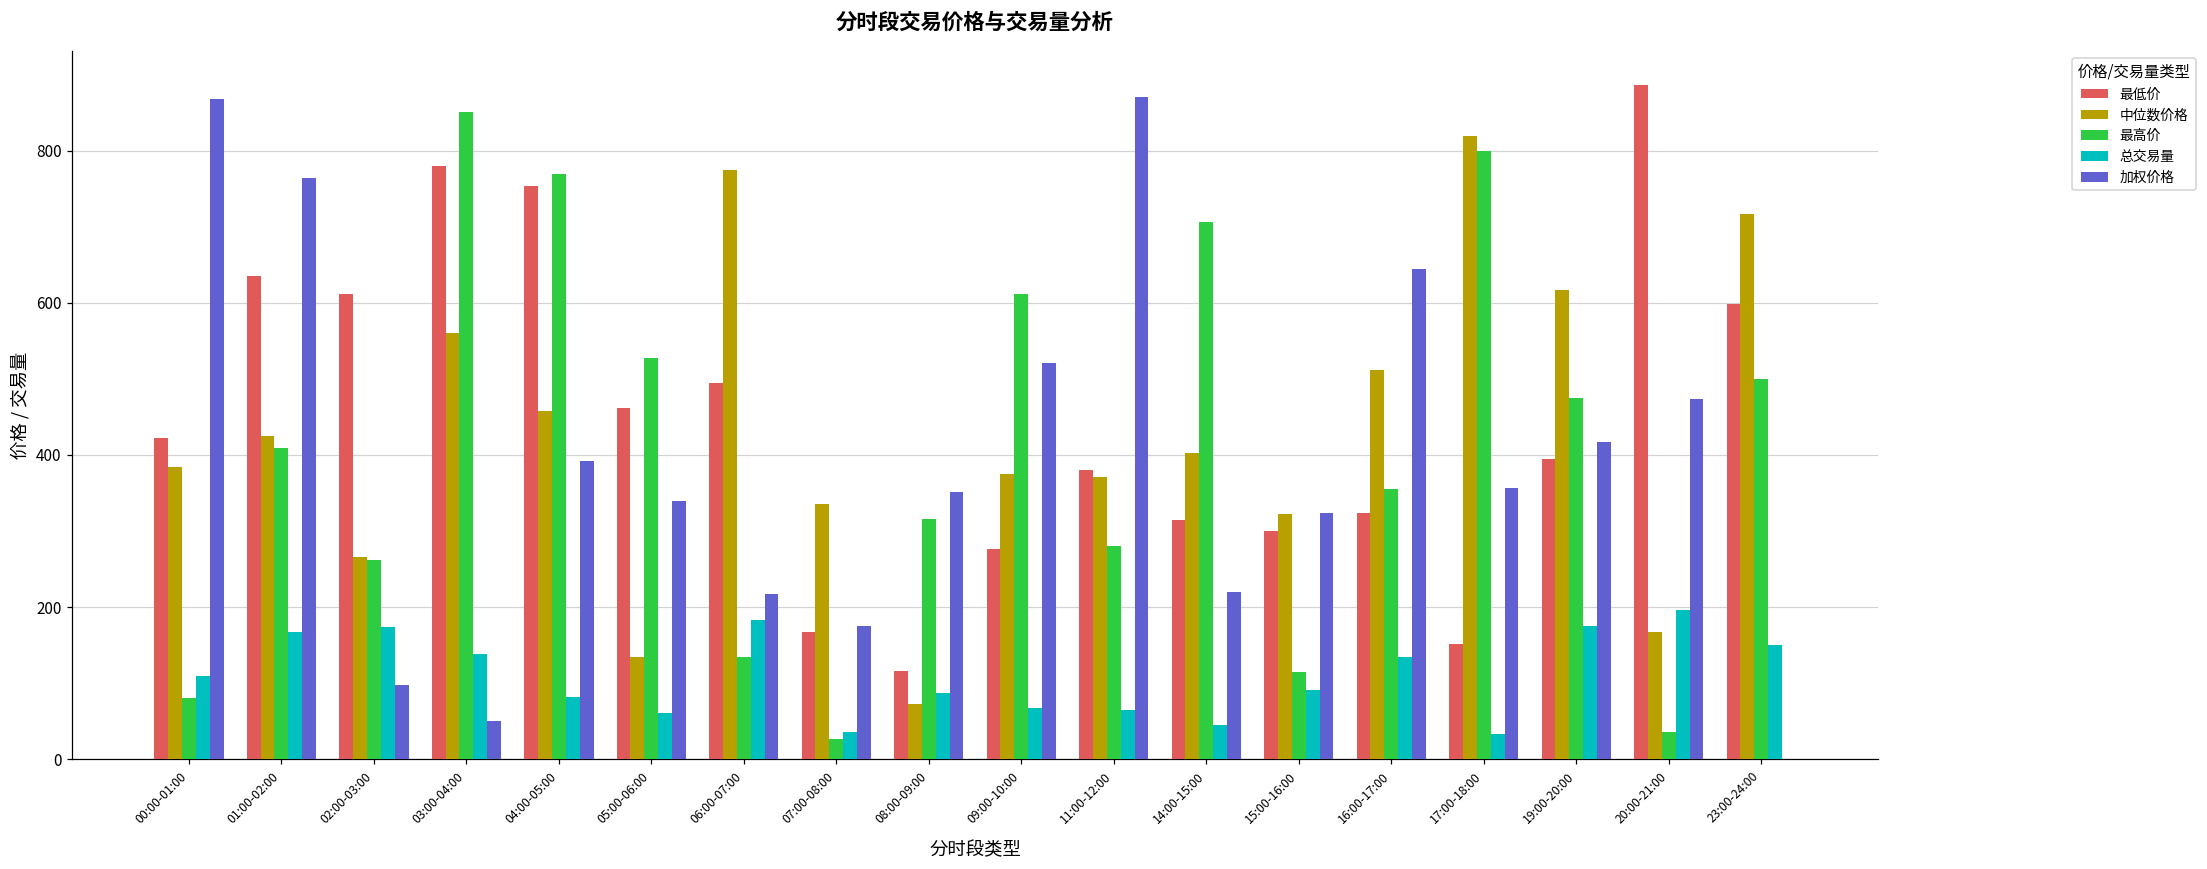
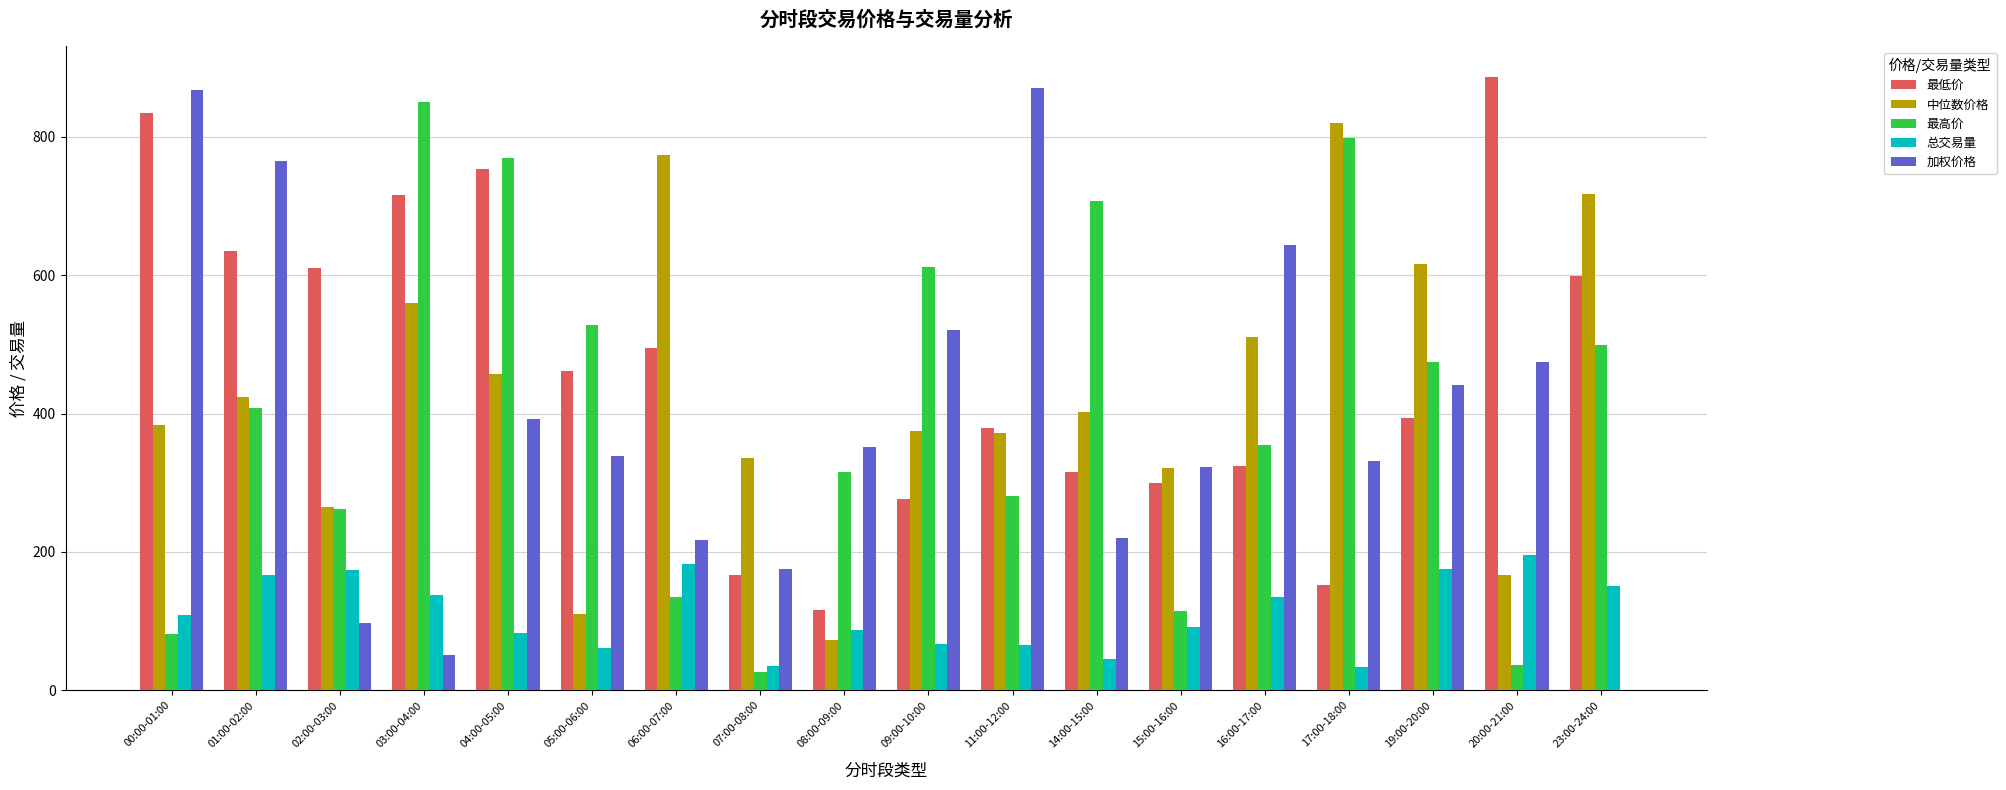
  {
    "最低价": {
-     "00:00-01:00": 420,
+     "00:00-01:00": 830,
      "01:00-02:00": 630,
      "02:00-03:00": 610,
-     "03:00-04:00": 780,
+     "03:00-04:00": 720,
      "04:00-05:00": 750,
      "05:00-06:00": 460,
      "06:00-07:00": 490,
      "07:00-08:00": 170,
      "08:00-09:00": 120,
      "09:00-10:00": 280,
      "11:00-12:00": 380,
      "14:00-15:00": 320,
      "15:00-16:00": 300,
      "16:00-17:00": 320,
      "17:00-18:00": 150,
      "19:00-20:00": 390,
      "20:00-21:00": 890,
      "23:00-24:00": 600
    },
    "中位数价格": {
      "00:00-01:00": 380,
      "01:00-02:00": 420,
      "02:00-03:00": 270,
      "03:00-04:00": 560,
      "04:00-05:00": 460,
-     "05:00-06:00": 130,
+     "05:00-06:00": 110,
      "06:00-07:00": 770,
      "07:00-08:00": 340,
      "08:00-09:00": 70,
      "09:00-10:00": 380,
      "11:00-12:00": 370,
      "14:00-15:00": 400,
      "15:00-16:00": 320,
      "16:00-17:00": 510,
      "17:00-18:00": 820,
      "19:00-20:00": 620,
      "20:00-21:00": 170,
      "23:00-24:00": 720
    },
    "最高价": {
      "00:00-01:00": 80,
      "01:00-02:00": 410,
      "02:00-03:00": 260,
      "03:00-04:00": 850,
      "04:00-05:00": 770,
      "05:00-06:00": 530,
      "06:00-07:00": 130,
      "07:00-08:00": 30,
      "08:00-09:00": 320,
      "09:00-10:00": 610,
      "11:00-12:00": 280,
      "14:00-15:00": 710,
      "15:00-16:00": 110,
      "16:00-17:00": 350,
      "17:00-18:00": 800,
      "19:00-20:00": 480,
      "20:00-21:00": 40,
      "23:00-24:00": 500
    },
    "总交易量": {
      "00:00-01:00": 110,
      "01:00-02:00": 170,
      "02:00-03:00": 170,
      "03:00-04:00": 140,
      "04:00-05:00": 80,
      "05:00-06:00": 60,
      "06:00-07:00": 180,
      "07:00-08:00": 40,
      "08:00-09:00": 90,
      "09:00-10:00": 70,
      "11:00-12:00": 60,
      "14:00-15:00": 40,
      "15:00-16:00": 90,
      "16:00-17:00": 130,
      "17:00-18:00": 30,
      "19:00-20:00": 170,
      "20:00-21:00": 200,
      "23:00-24:00": 150
    },
    "加权价格": {
      "00:00-01:00": 870,
      "01:00-02:00": 760,
      "02:00-03:00": 100,
      "03:00-04:00": 50,
      "04:00-05:00": 390,
      "05:00-06:00": 340,
      "06:00-07:00": 220,
      "07:00-08:00": 170,
      "08:00-09:00": 350,
      "09:00-10:00": 520,
      "11:00-12:00": 870,
      "14:00-15:00": 220,
      "15:00-16:00": 320,
      "16:00-17:00": 640,
-     "17:00-18:00": 360,
-     "19:00-20:00": 420,
+     "17:00-18:00": 330,
+     "19:00-20:00": 440,
      "20:00-21:00": 470,
      "23:00-24:00": 0
    }
  }
